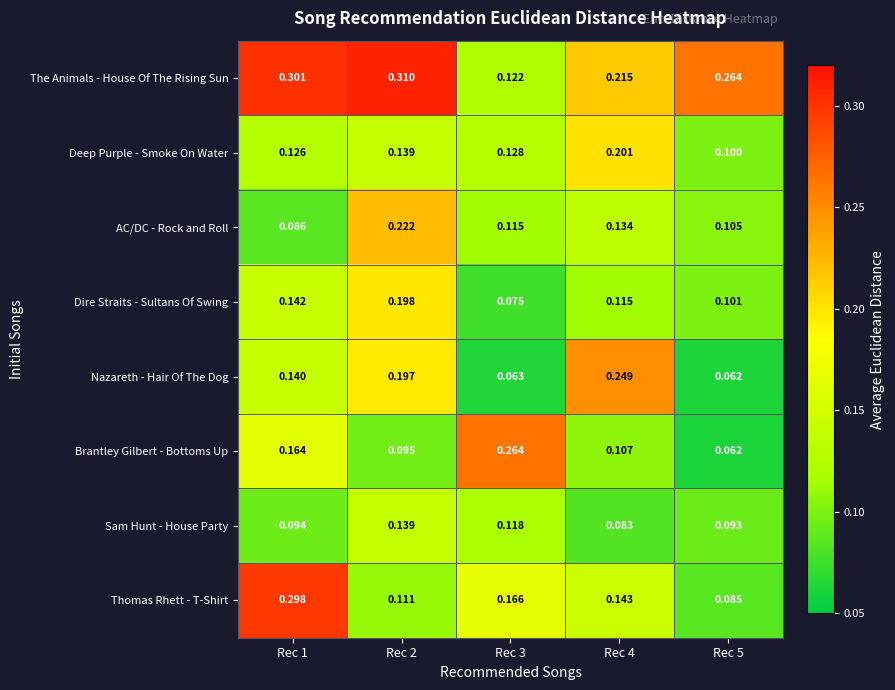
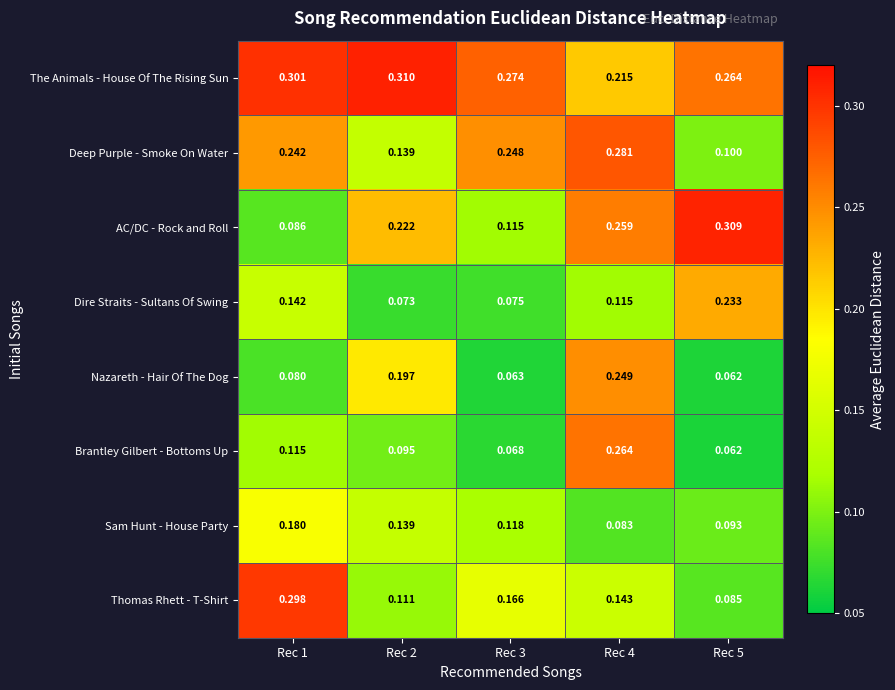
  {
    "The Animals - House Of The Rising Sun": {
      "Rec 1": 0.301,
      "Rec 2": 0.310,
-     "Rec 3": 0.122,
+     "Rec 3": 0.274,
      "Rec 4": 0.215,
      "Rec 5": 0.264
    },
    "Deep Purple - Smoke On Water": {
-     "Rec 1": 0.126,
+     "Rec 1": 0.242,
      "Rec 2": 0.139,
-     "Rec 3": 0.128,
-     "Rec 4": 0.201,
+     "Rec 3": 0.248,
+     "Rec 4": 0.281,
      "Rec 5": 0.100
    },
    "AC/DC - Rock and Roll": {
      "Rec 1": 0.086,
      "Rec 2": 0.222,
      "Rec 3": 0.115,
-     "Rec 4": 0.134,
-     "Rec 5": 0.105
+     "Rec 4": 0.259,
+     "Rec 5": 0.309
    },
    "Dire Straits - Sultans Of Swing": {
      "Rec 1": 0.142,
-     "Rec 2": 0.198,
+     "Rec 2": 0.073,
      "Rec 3": 0.075,
      "Rec 4": 0.115,
-     "Rec 5": 0.101
+     "Rec 5": 0.233
    },
    "Nazareth - Hair Of The Dog": {
-     "Rec 1": 0.140,
+     "Rec 1": 0.080,
      "Rec 2": 0.197,
      "Rec 3": 0.063,
      "Rec 4": 0.249,
      "Rec 5": 0.062
    },
    "Brantley Gilbert - Bottoms Up": {
-     "Rec 1": 0.164,
+     "Rec 1": 0.115,
      "Rec 2": 0.095,
-     "Rec 3": 0.264,
-     "Rec 4": 0.107,
+     "Rec 3": 0.068,
+     "Rec 4": 0.264,
      "Rec 5": 0.062
    },
    "Sam Hunt - House Party": {
-     "Rec 1": 0.094,
+     "Rec 1": 0.180,
      "Rec 2": 0.139,
      "Rec 3": 0.118,
      "Rec 4": 0.083,
      "Rec 5": 0.093
    },
    "Thomas Rhett - T-Shirt": {
      "Rec 1": 0.298,
      "Rec 2": 0.111,
      "Rec 3": 0.166,
      "Rec 4": 0.143,
      "Rec 5": 0.085
    }
  }
